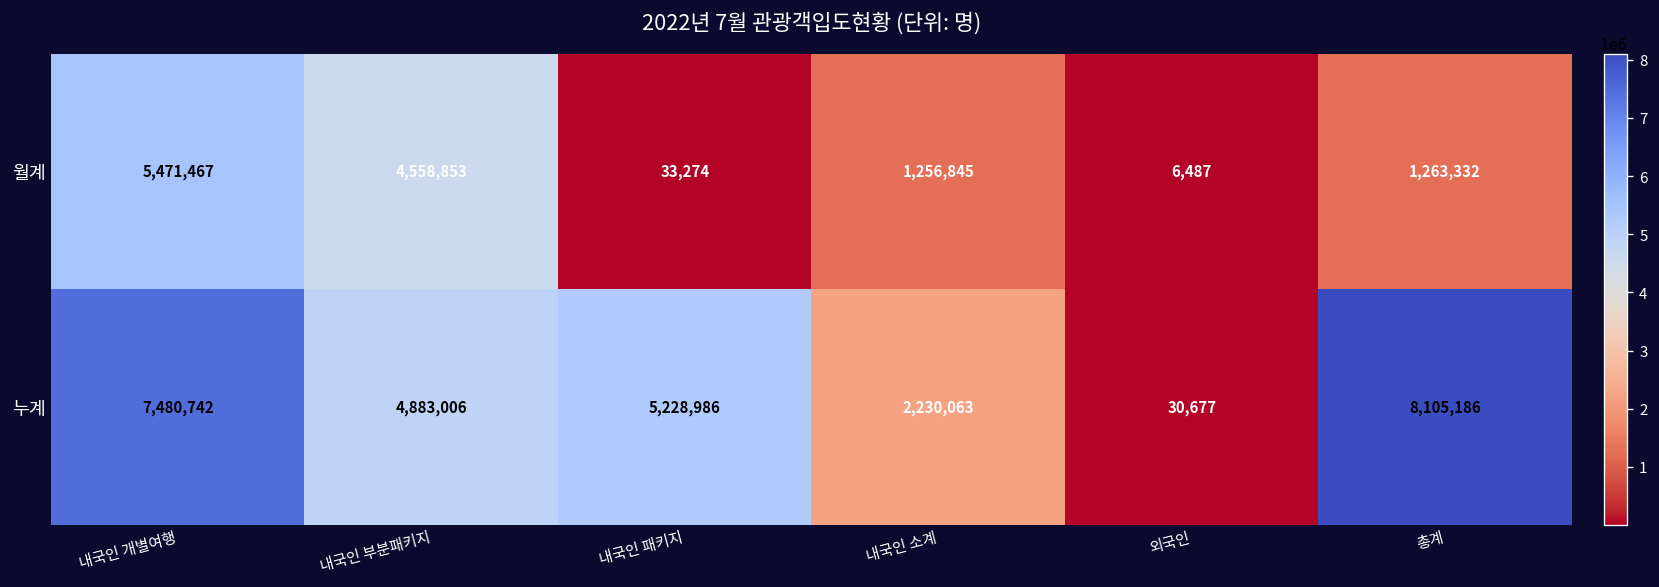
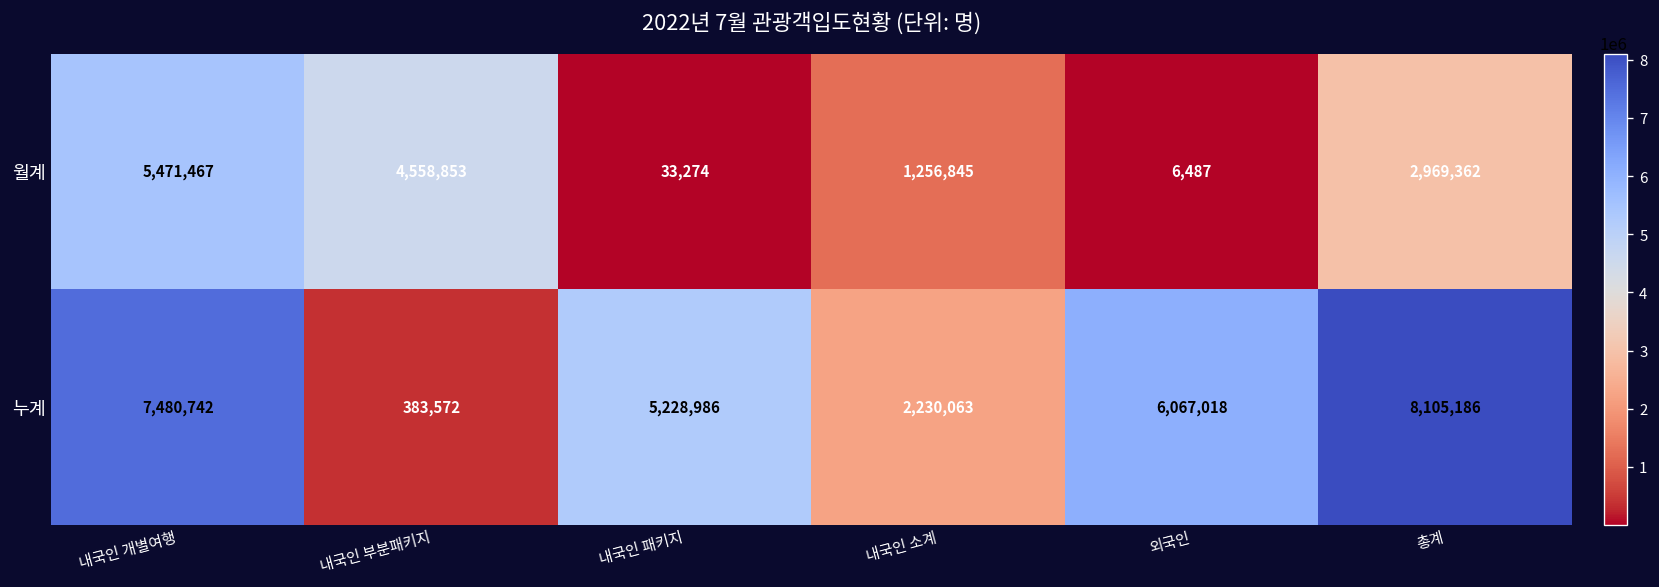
  {
    "월계": {
      "내국인 개별여행": "5,471,467",
      "내국인 부분패키지": "4,558,853",
      "내국인 패키지": "33,274",
      "내국인 소계": "1,256,845",
      "외국인": "6,487",
-     "총계": "1,263,332"
+     "총계": "2,969,362"
    },
    "누계": {
      "내국인 개별여행": "7,480,742",
-     "내국인 부분패키지": "4,883,006",
+     "내국인 부분패키지": "383,572",
      "내국인 패키지": "5,228,986",
      "내국인 소계": "2,230,063",
-     "외국인": "30,677",
+     "외국인": "6,067,018",
      "총계": "8,105,186"
    }
  }
